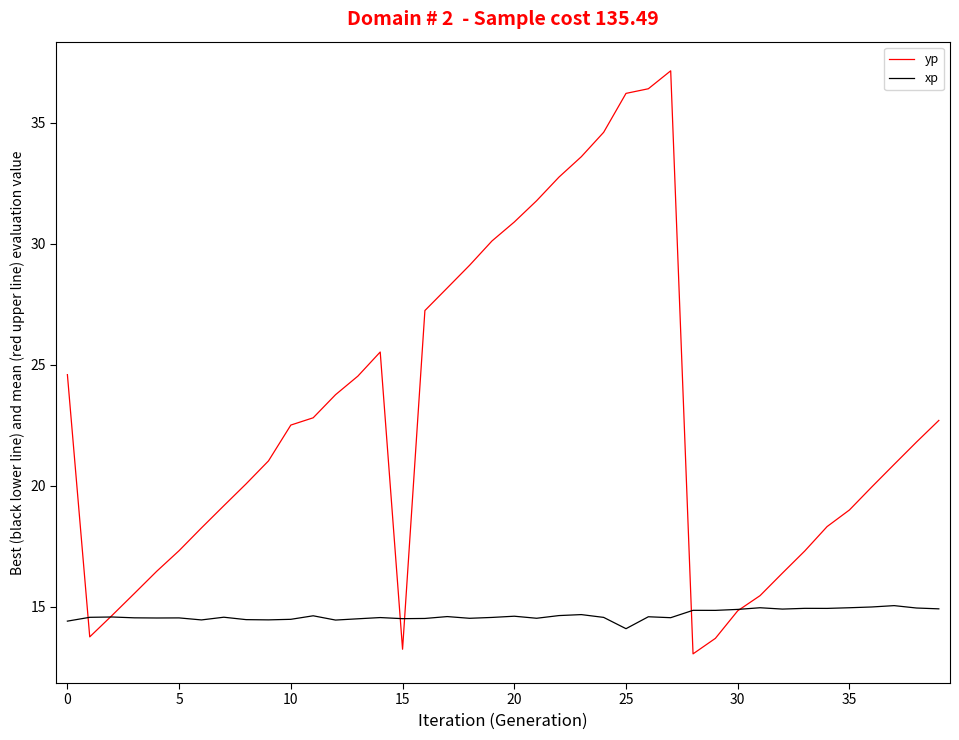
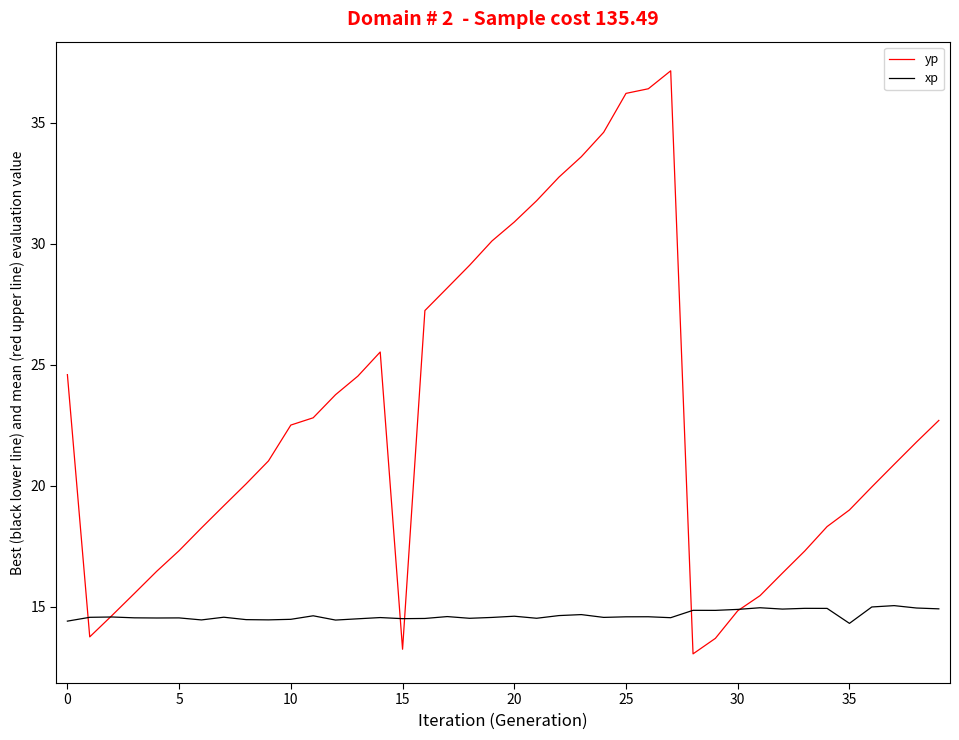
  {
    "yp": {
      "0": 24.6,
      "5": 17.3,
      "10": 22.5,
      "15": 13.2,
      "20": 30.9,
      "25": 36.2,
      "35": 19.0
    },
    "xp": {
      "0": 14.4,
      "5": 14.5,
      "10": 14.5,
      "15": 14.5,
      "20": 14.6,
-     "25": 14.1,
-     "35": 15.0
+     "25": 14.6,
+     "35": 14.3
    }
  }
